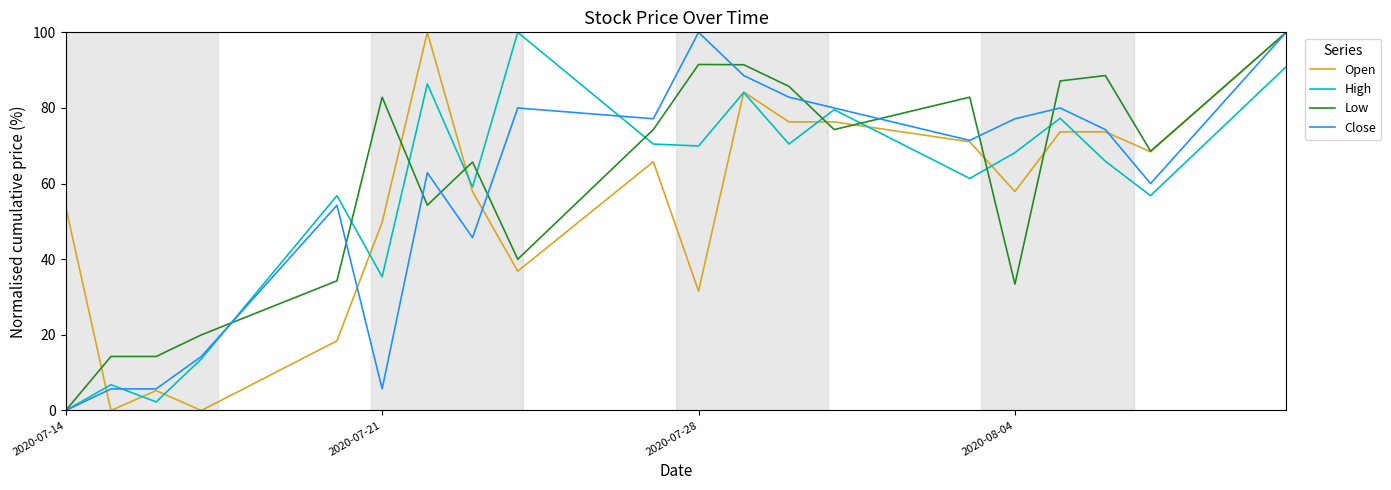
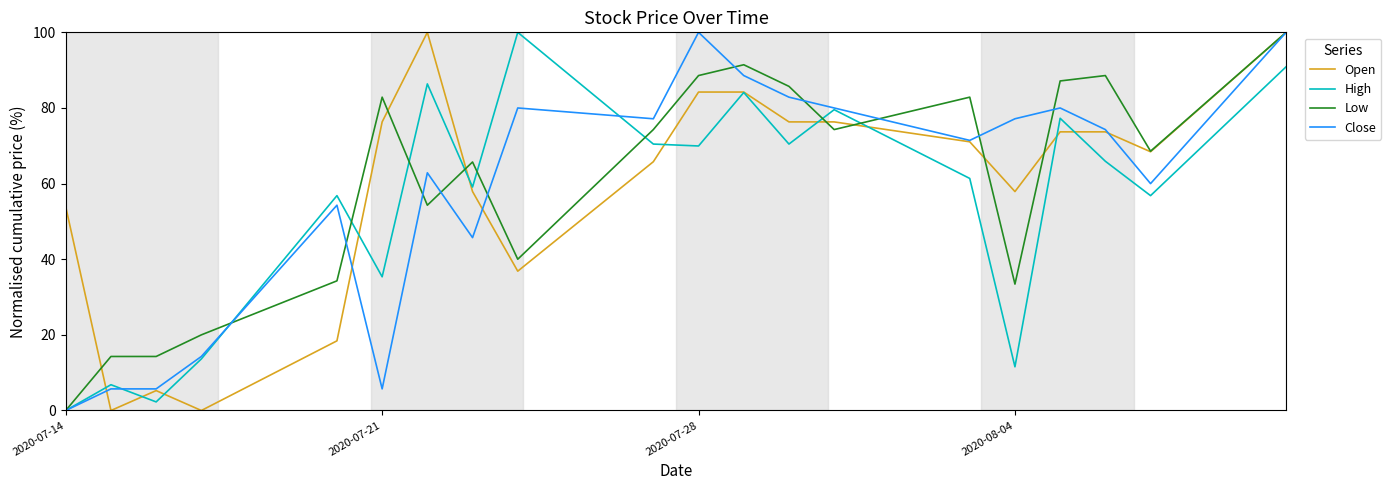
  {
    "Open": {
      "2020-07-14": 54,
-     "2020-07-21": 50,
-     "2020-07-28": 32,
+     "2020-07-21": 76,
+     "2020-07-28": 84,
      "2020-08-04": 58
    },
    "High": {
      "2020-07-21": 35,
      "2020-07-28": 70,
-     "2020-08-04": 68
+     "2020-08-04": 12
    },
    "Low": {
      "2020-07-21": 83,
-     "2020-07-28": 92,
+     "2020-07-28": 89,
      "2020-08-04": 33
    },
    "Close": {
      "2020-07-21": 6,
      "2020-07-28": 100,
      "2020-08-04": 77
    }
  }
